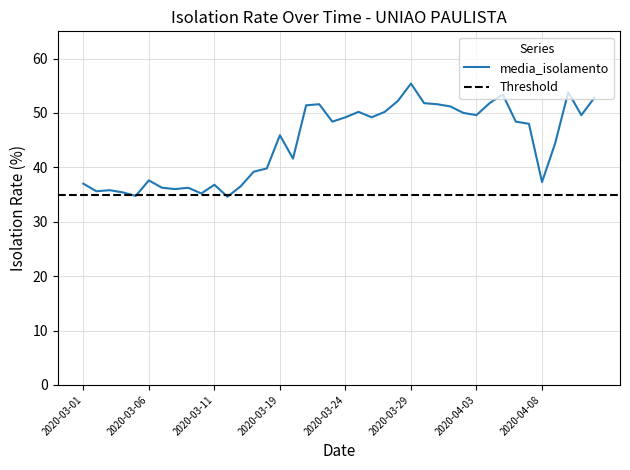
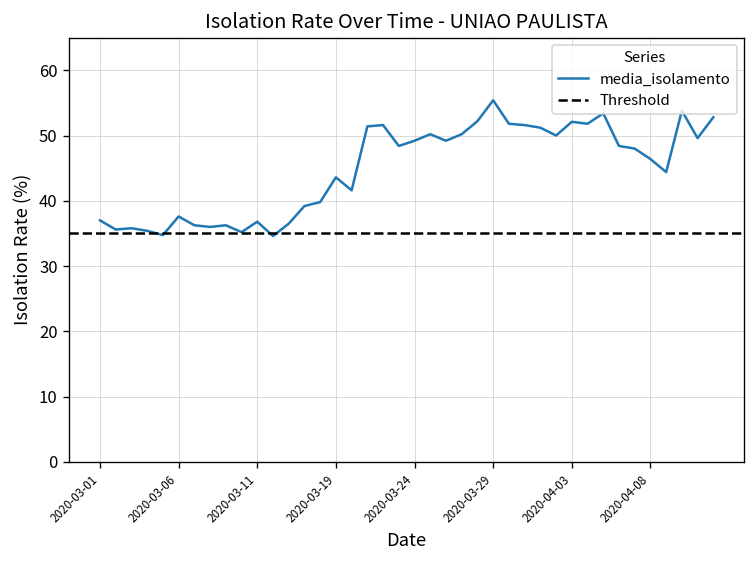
  {
    "2020-03-01": 37,
    "2020-03-06": 38,
    "2020-03-11": 37,
-   "2020-03-19": 46,
+   "2020-03-19": 44,
    "2020-03-24": 49,
    "2020-03-29": 55,
-   "2020-04-03": 50,
-   "2020-04-08": 37
+   "2020-04-03": 52,
+   "2020-04-08": 46
  }
